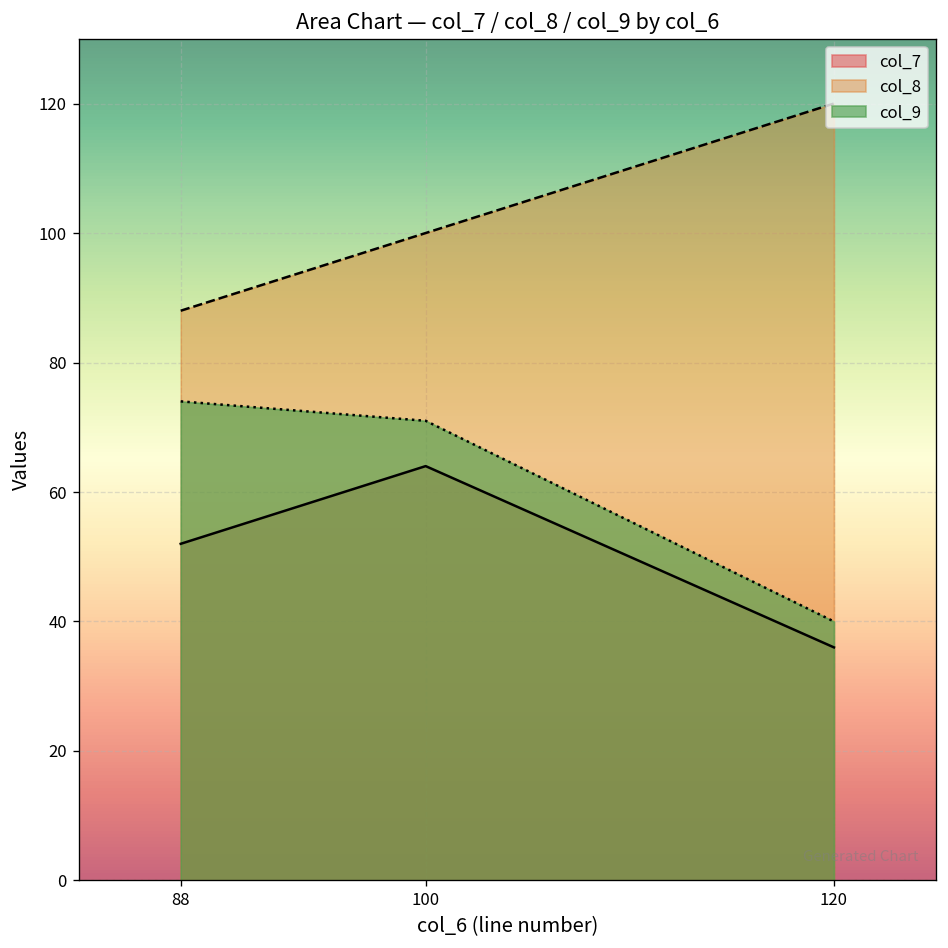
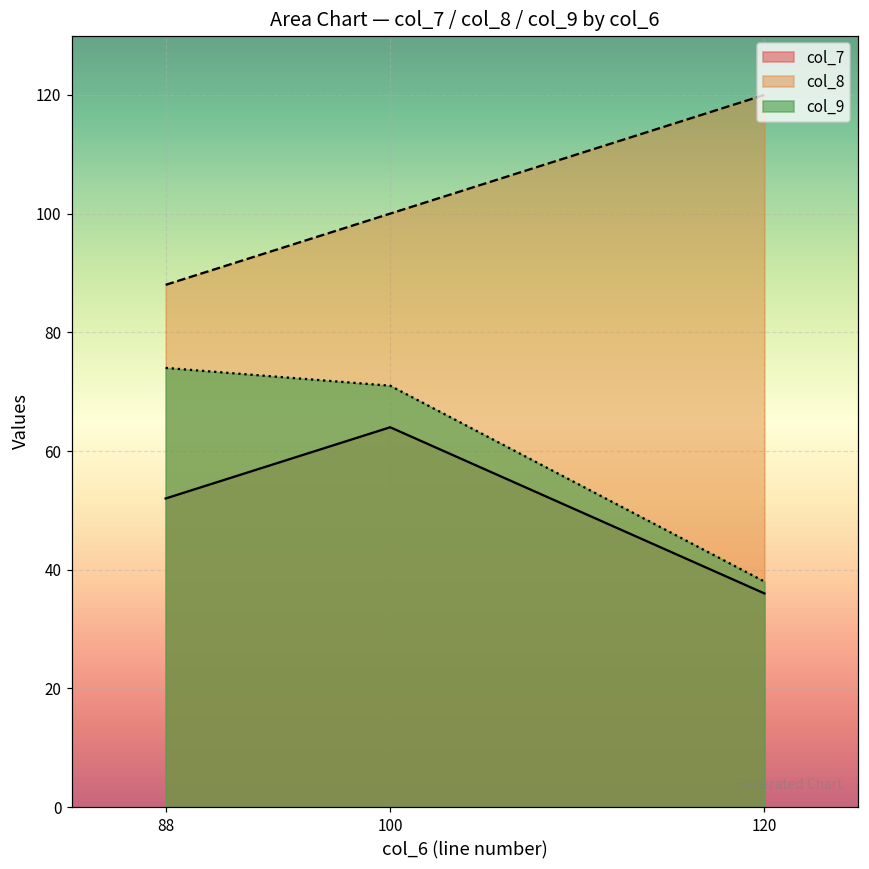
  {
    "col_9": {
      "88": 74,
      "100": 71,
-     "120": 40
+     "120": 38
    }
  }
